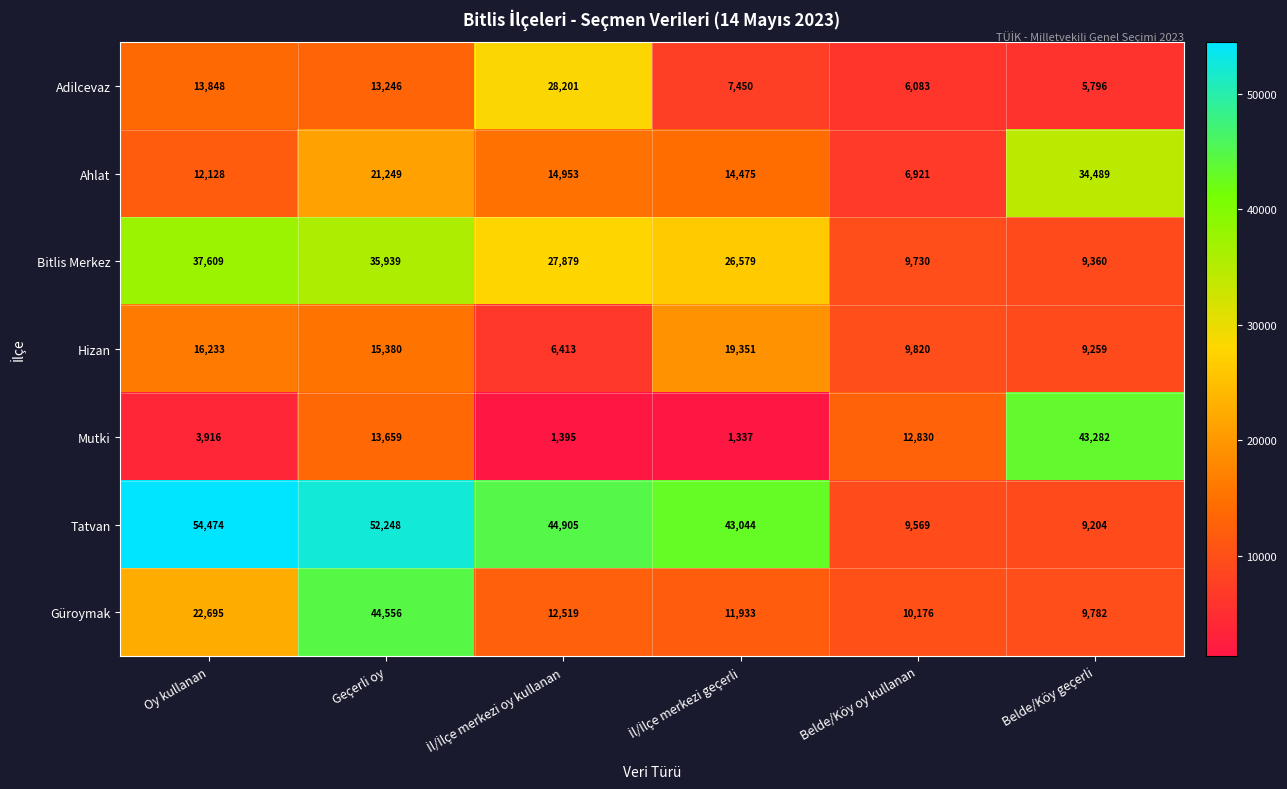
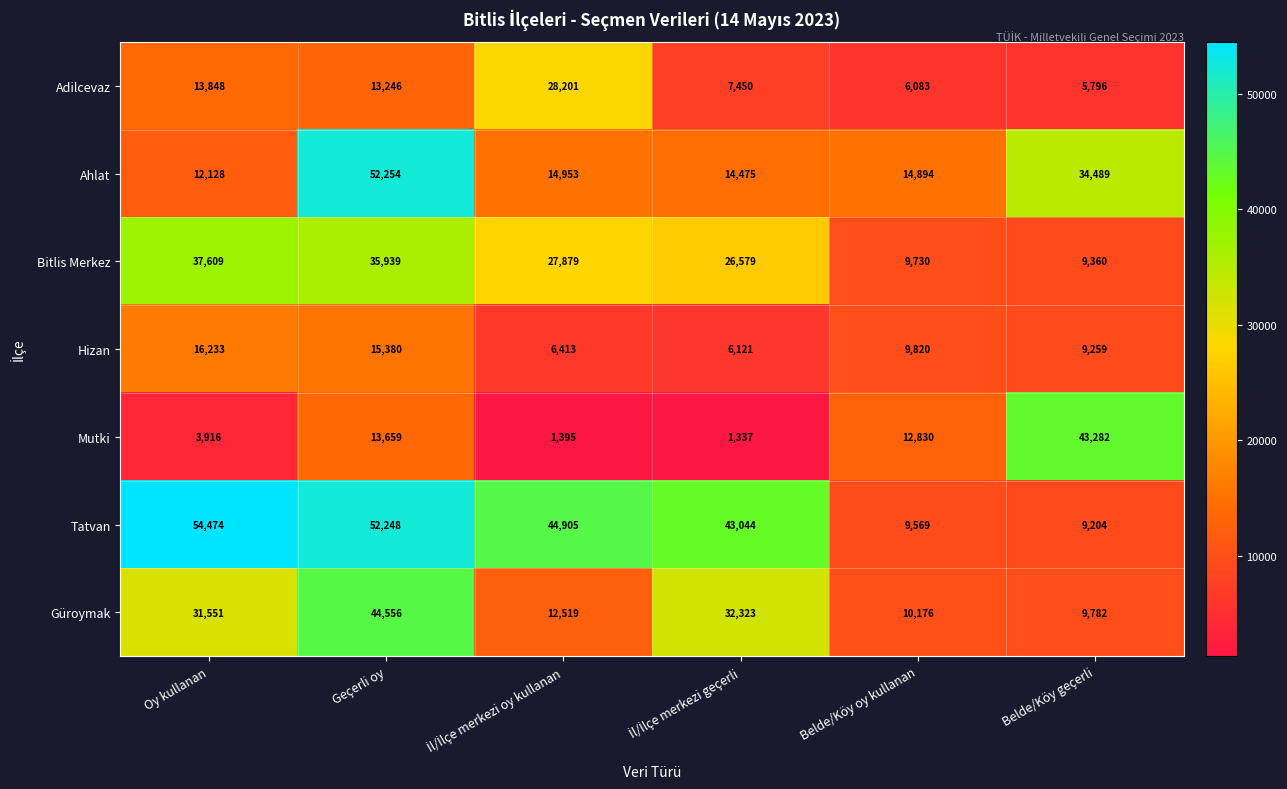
  {
    "Adilcevaz": {
      "Oy kullanan": "13,848",
      "Geçerli oy": "13,246",
      "İl/İlçe merkezi oy kullanan": "28,201",
      "İl/İlçe merkezi geçerli": "7,450",
      "Belde/Köy oy kullanan": "6,083",
      "Belde/Köy geçerli": "5,796"
    },
    "Ahlat": {
      "Oy kullanan": "12,128",
-     "Geçerli oy": "21,249",
+     "Geçerli oy": "52,254",
      "İl/İlçe merkezi oy kullanan": "14,953",
      "İl/İlçe merkezi geçerli": "14,475",
-     "Belde/Köy oy kullanan": "6,921",
+     "Belde/Köy oy kullanan": "14,894",
      "Belde/Köy geçerli": "34,489"
    },
    "Bitlis Merkez": {
      "Oy kullanan": "37,609",
      "Geçerli oy": "35,939",
      "İl/İlçe merkezi oy kullanan": "27,879",
      "İl/İlçe merkezi geçerli": "26,579",
      "Belde/Köy oy kullanan": "9,730",
      "Belde/Köy geçerli": "9,360"
    },
    "Hizan": {
      "Oy kullanan": "16,233",
      "Geçerli oy": "15,380",
      "İl/İlçe merkezi oy kullanan": "6,413",
-     "İl/İlçe merkezi geçerli": "19,351",
+     "İl/İlçe merkezi geçerli": "6,121",
      "Belde/Köy oy kullanan": "9,820",
      "Belde/Köy geçerli": "9,259"
    },
    "Mutki": {
      "Oy kullanan": "3,916",
      "Geçerli oy": "13,659",
      "İl/İlçe merkezi oy kullanan": "1,395",
      "İl/İlçe merkezi geçerli": "1,337",
      "Belde/Köy oy kullanan": "12,830",
      "Belde/Köy geçerli": "43,282"
    },
    "Tatvan": {
      "Oy kullanan": "54,474",
      "Geçerli oy": "52,248",
      "İl/İlçe merkezi oy kullanan": "44,905",
      "İl/İlçe merkezi geçerli": "43,044",
      "Belde/Köy oy kullanan": "9,569",
      "Belde/Köy geçerli": "9,204"
    },
    "Güroymak": {
-     "Oy kullanan": "22,695",
+     "Oy kullanan": "31,551",
      "Geçerli oy": "44,556",
      "İl/İlçe merkezi oy kullanan": "12,519",
-     "İl/İlçe merkezi geçerli": "11,933",
+     "İl/İlçe merkezi geçerli": "32,323",
      "Belde/Köy oy kullanan": "10,176",
      "Belde/Köy geçerli": "9,782"
    }
  }
